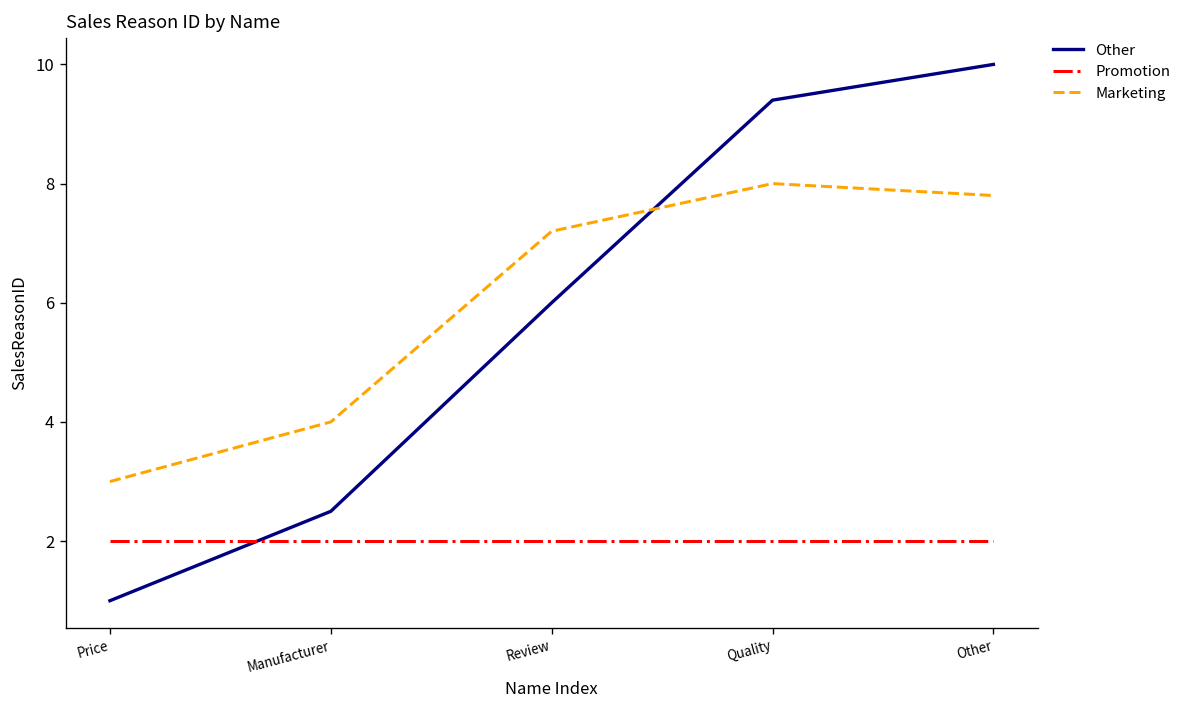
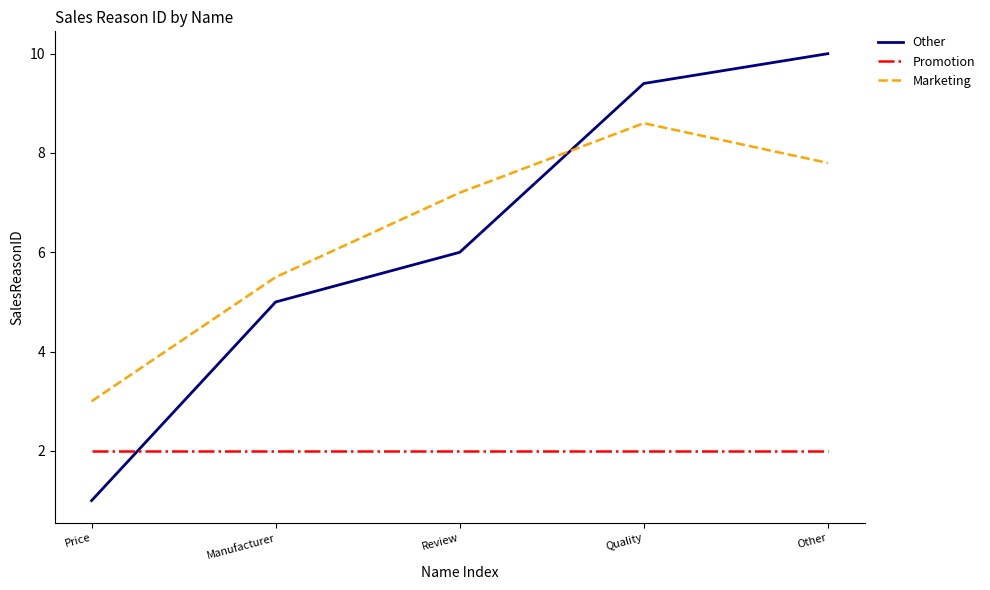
  {
    "Other": {
      "Price": 1.0,
-     "Manufacturer": 2.5,
+     "Manufacturer": 5.0,
      "Review": 6.0,
      "Quality": 9.4,
      "Other": 10.0
    },
    "Promotion": {
      "Price": 2.0,
      "Manufacturer": 2.0,
      "Review": 2.0,
      "Quality": 2.0,
      "Other": 2.0
    },
    "Marketing": {
      "Price": 3.0,
-     "Manufacturer": 4.0,
+     "Manufacturer": 5.5,
      "Review": 7.2,
-     "Quality": 8.0,
+     "Quality": 8.6,
      "Other": 7.8
    }
  }
